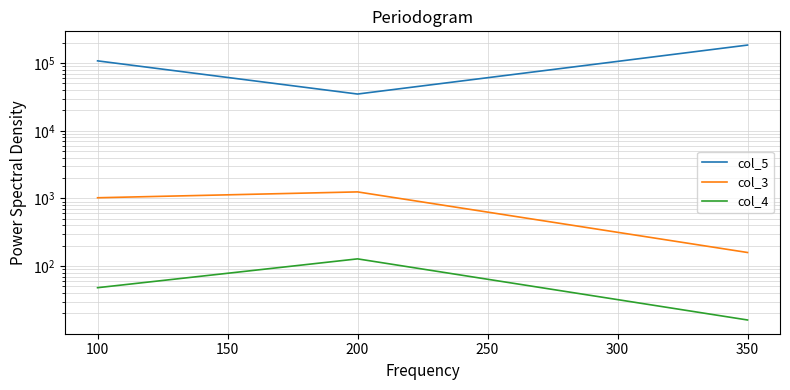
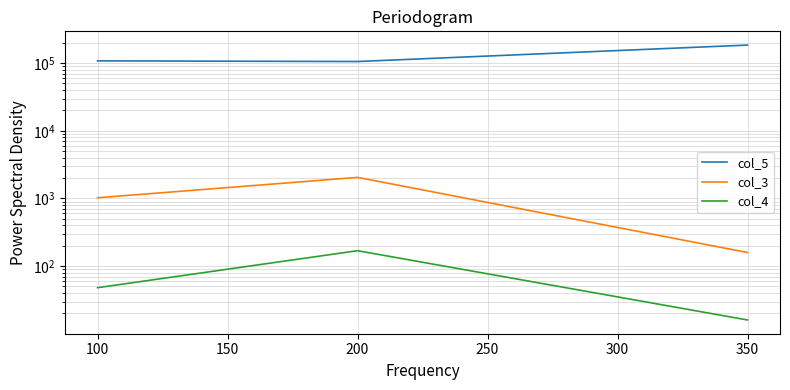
  {
    "col_5": {
      "100": 110000,
-     "200": 30000,
+     "200": 110000,
      "350": 180000
    },
    "col_3": {
      "100": 1000,
-     "200": 1300,
+     "200": 2000,
      "350": 160
    },
    "col_4": {
      "100": 50,
-     "200": 130,
+     "200": 170,
      "350": 16
    }
  }
